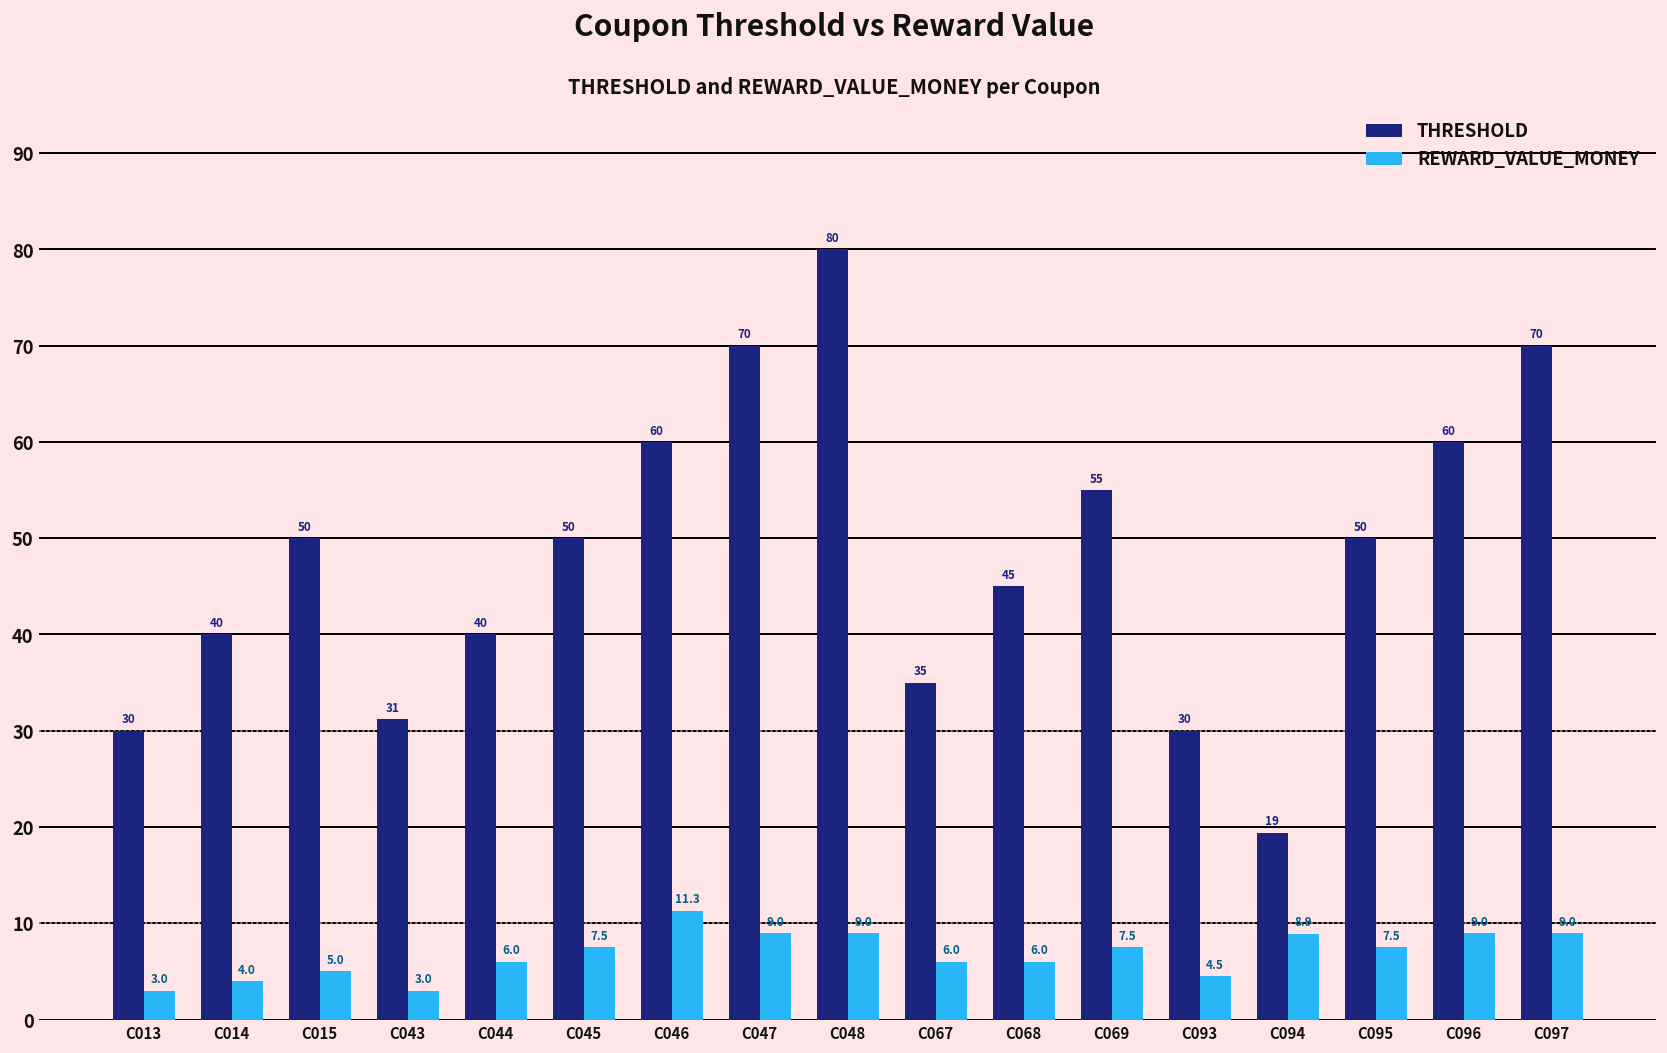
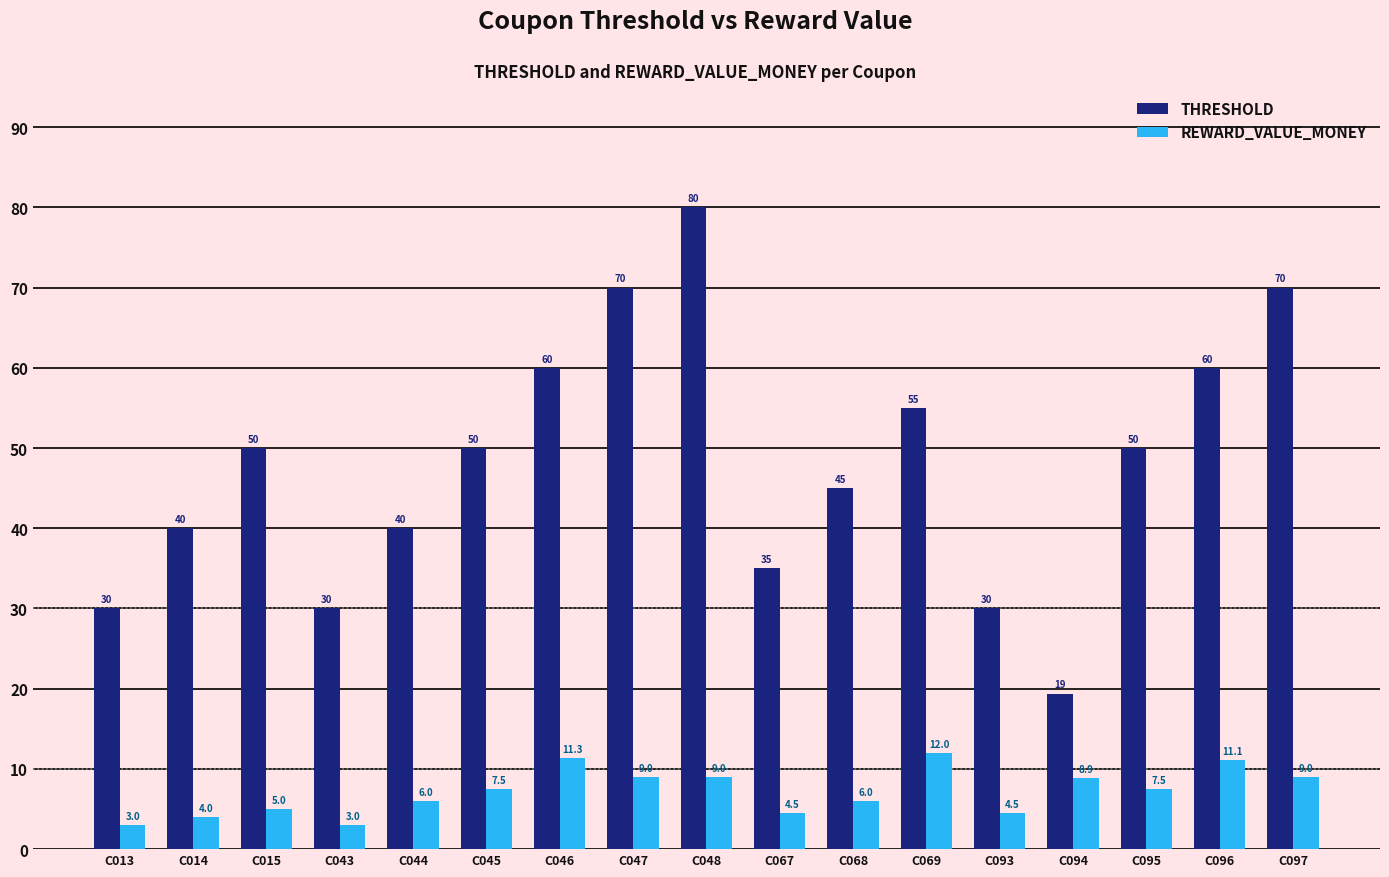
  {
    "THRESHOLD": {
      "C013": 30,
      "C014": 40,
      "C015": 50,
-     "C043": 31,
+     "C043": 30,
      "C044": 40,
      "C045": 50,
      "C046": 60,
      "C047": 70,
      "C048": 80,
      "C067": 35,
      "C068": 45,
      "C069": 55,
      "C093": 30,
      "C094": 19,
      "C095": 50,
      "C096": 60,
      "C097": 70
    },
    "REWARD_VALUE_MONEY": {
      "C013": 3.0,
      "C014": 4.0,
      "C015": 5.0,
      "C043": 3.0,
      "C044": 6.0,
      "C045": 7.5,
      "C046": 11.3,
      "C047": 9.0,
      "C048": 9.0,
-     "C067": 6.0,
+     "C067": 4.5,
      "C068": 6.0,
-     "C069": 7.5,
+     "C069": 12.0,
      "C093": 4.5,
      "C094": 8.9,
      "C095": 7.5,
-     "C096": 9.0,
+     "C096": 11.1,
      "C097": 9.0
    }
  }
